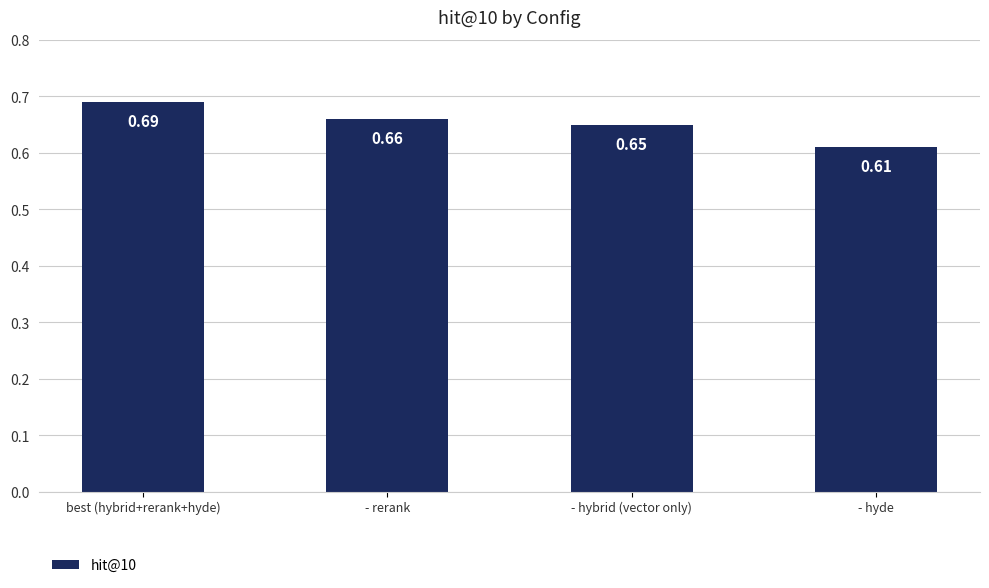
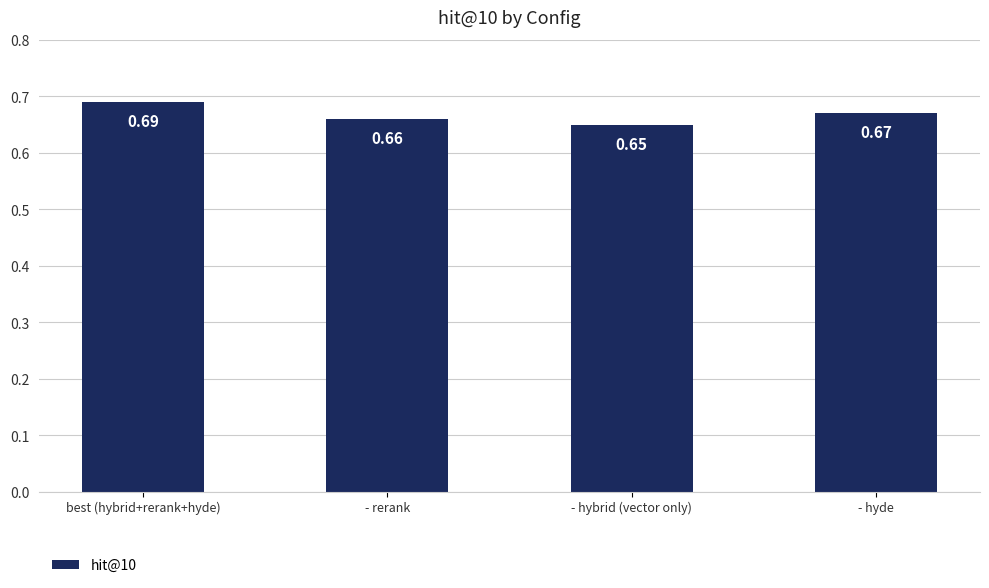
  {
    "best (hybrid+rerank+hyde)": 0.69,
    "- rerank": 0.66,
    "- hybrid (vector only)": 0.65,
-   "- hyde": 0.61
+   "- hyde": 0.67
  }
